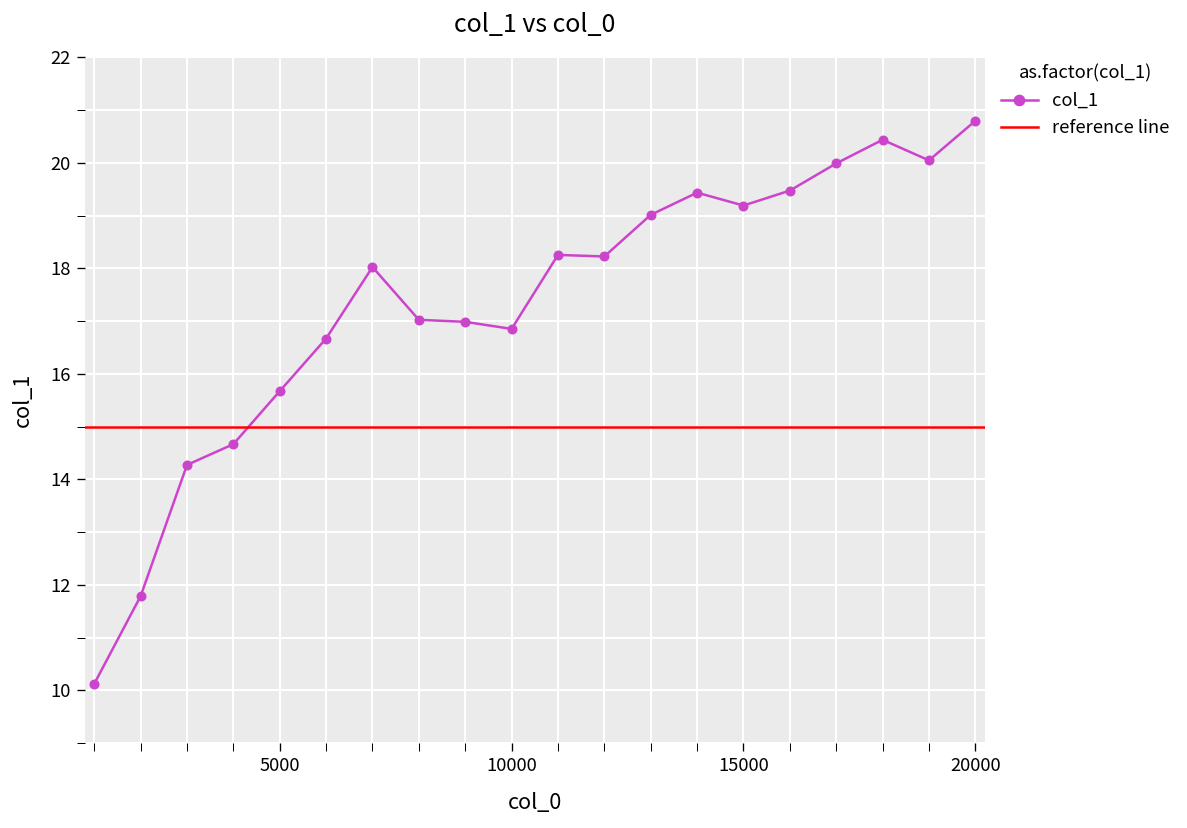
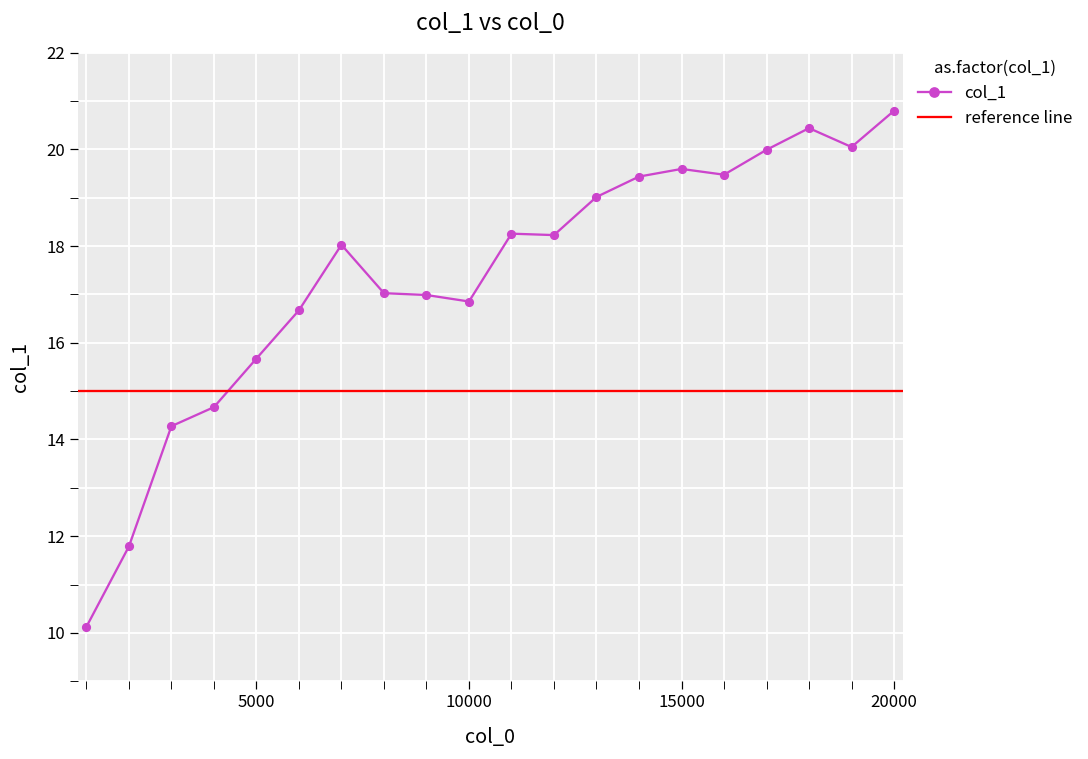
  {
    "5000": 15.7,
    "10000": 16.9,
-   "15000": 19.2,
+   "15000": 19.6,
    "20000": 20.8
  }
